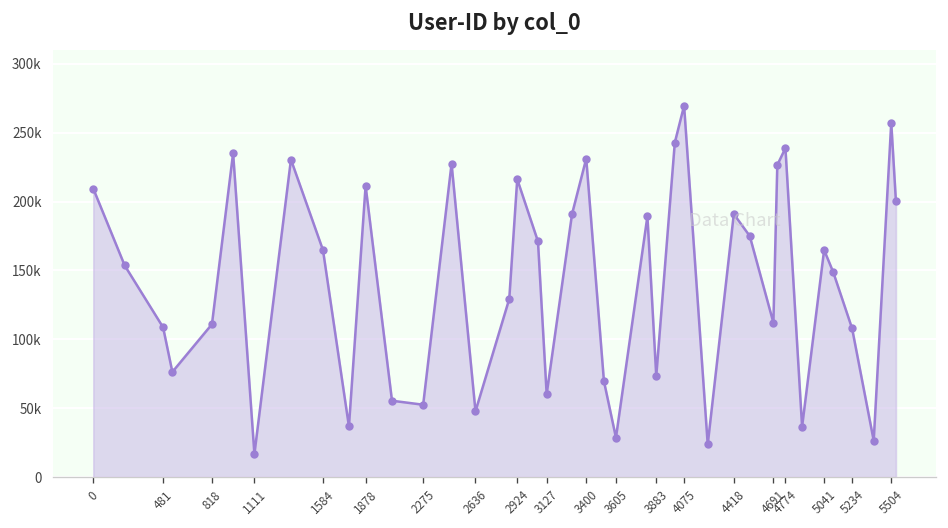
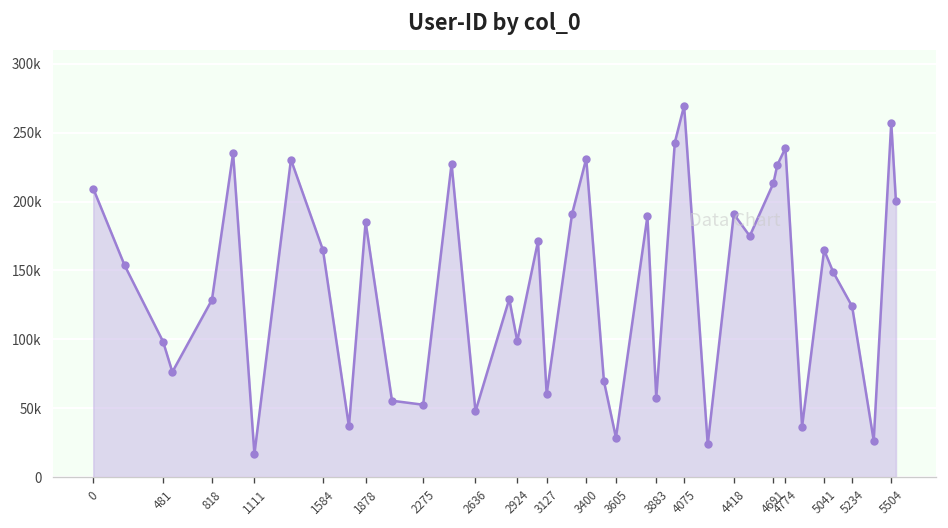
  {
    "0": 209000,
-   "481": 109000,
-   "818": 111000,
+   "481": 98000,
+   "818": 129000,
    "1111": 17000,
    "1584": 165000,
-   "1878": 211000,
+   "1878": 185000,
    "2275": 53000,
    "2636": 48000,
-   "2924": 216000,
+   "2924": 99000,
    "3127": 60000,
    "3400": 231000,
    "3605": 29000,
-   "3883": 73000,
+   "3883": 58000,
    "4075": 270000,
    "4418": 191000,
-   "4691": 112000,
+   "4691": 213000,
    "4774": 239000,
    "5041": 165000,
-   "5234": 108000,
+   "5234": 124000,
    "5504": 257000
  }
